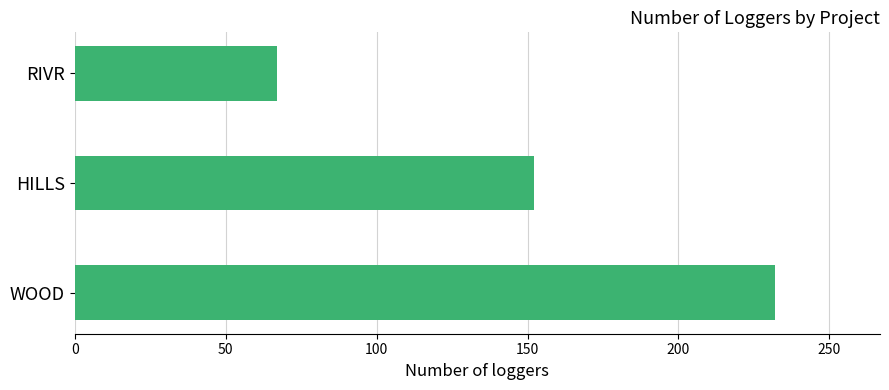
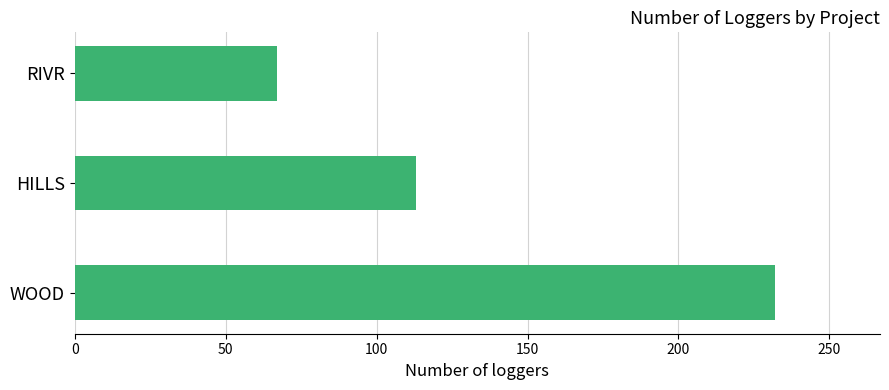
  {
    "RIVR": 67,
-   "HILLS": 152,
+   "HILLS": 113,
    "WOOD": 232
  }
